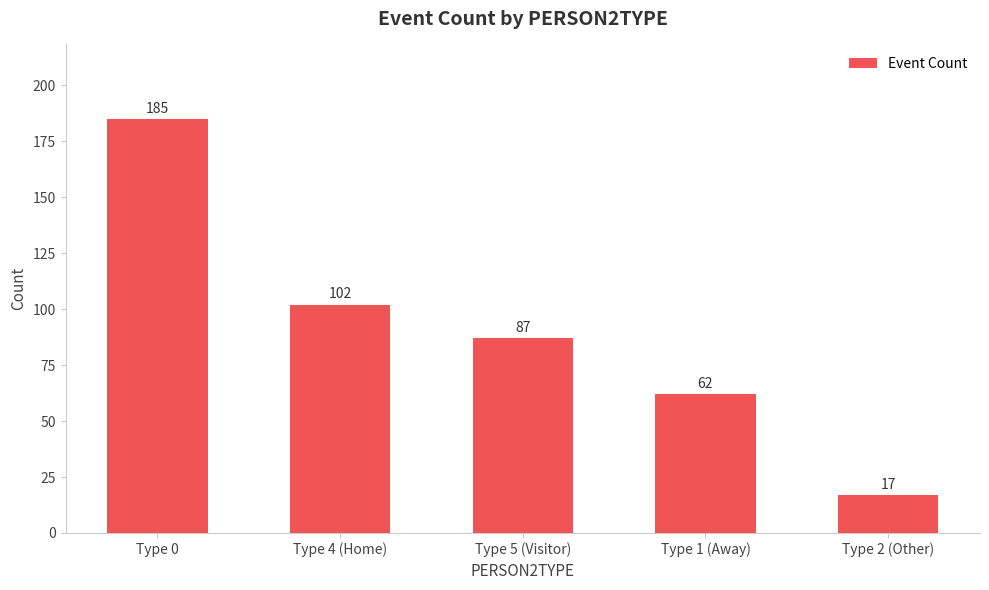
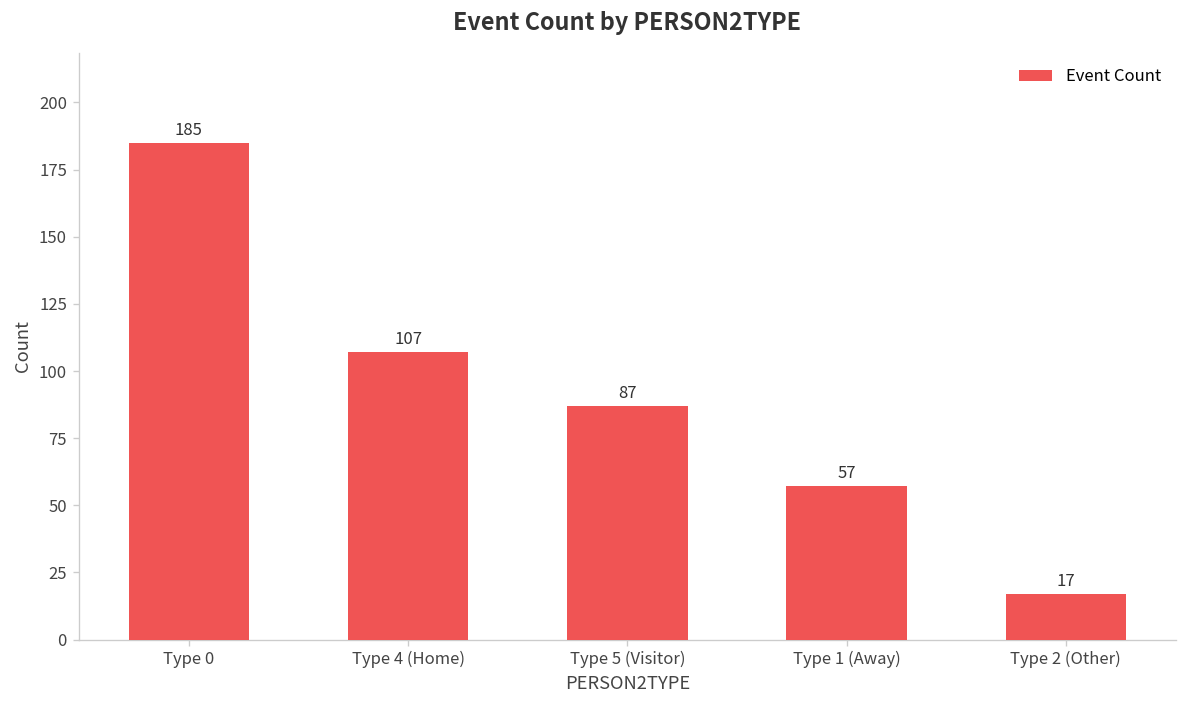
  {
    "Type 0": 185,
-   "Type 4 (Home)": 102,
+   "Type 4 (Home)": 107,
    "Type 5 (Visitor)": 87,
-   "Type 1 (Away)": 62,
+   "Type 1 (Away)": 57,
    "Type 2 (Other)": 17
  }
